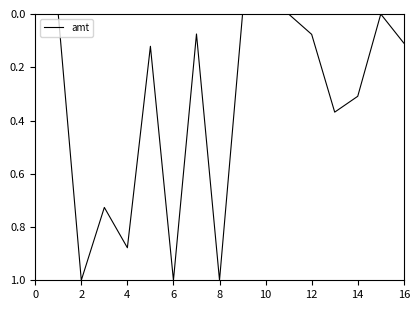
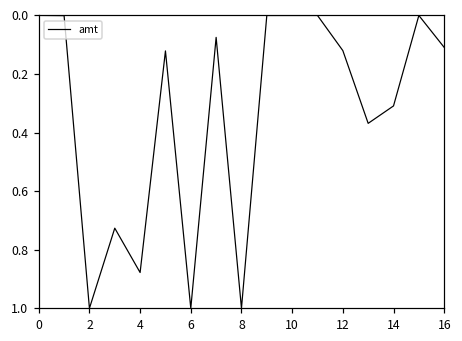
  {
    "0": 0.00,
    "2": 1.00,
    "4": 0.88,
    "6": 1.00,
    "8": 1.00,
    "10": 0.00,
-   "12": 0.08,
+   "12": 0.12,
    "14": 0.31,
    "16": 0.11
  }
